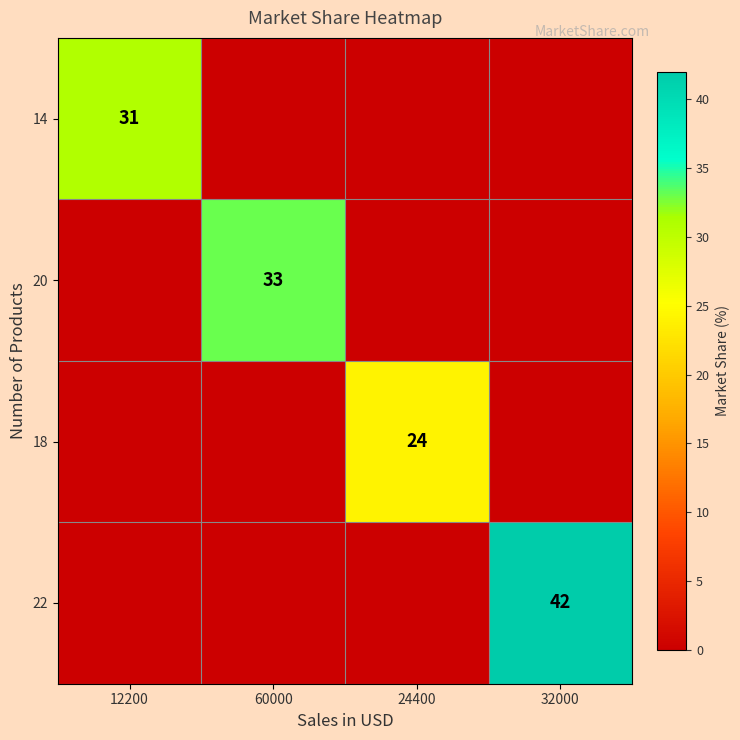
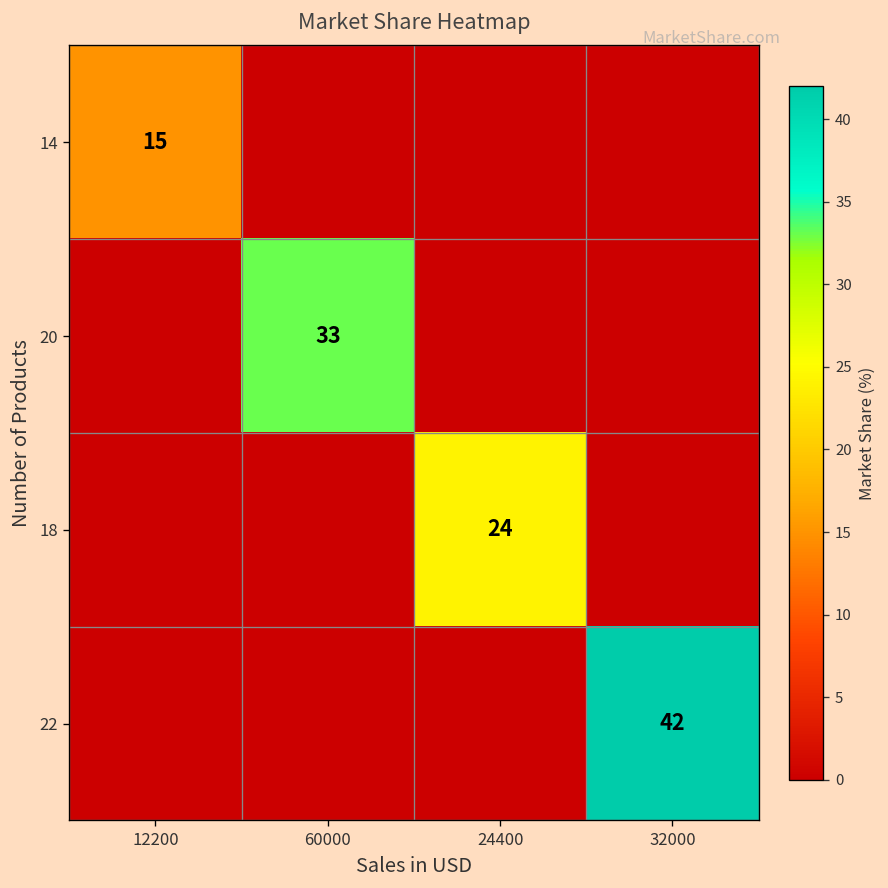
  {
    "14": {
-     "12200": 31
+     "12200": 15
    },
    "20": {
      "60000": 33
    },
    "18": {
      "24400": 24
    },
    "22": {
      "32000": 42
    }
  }
